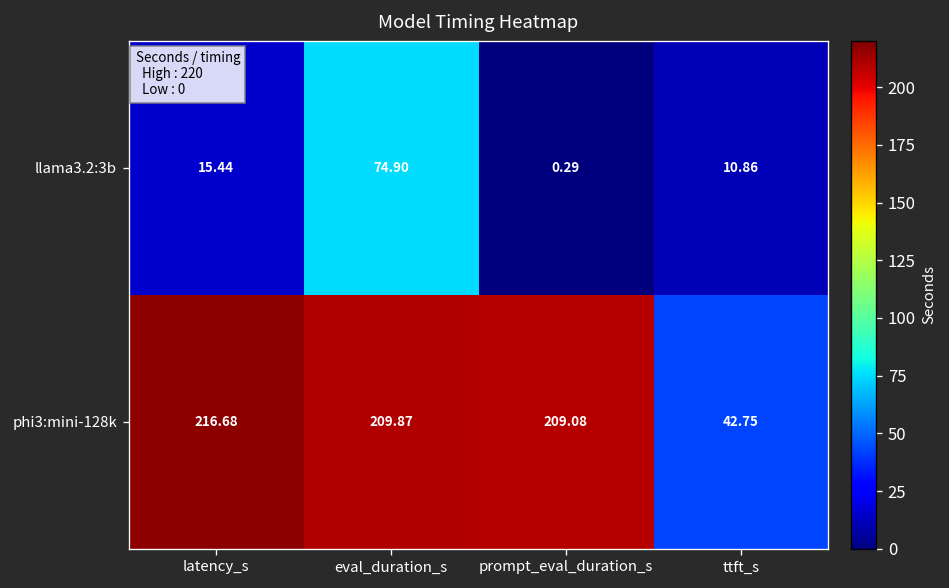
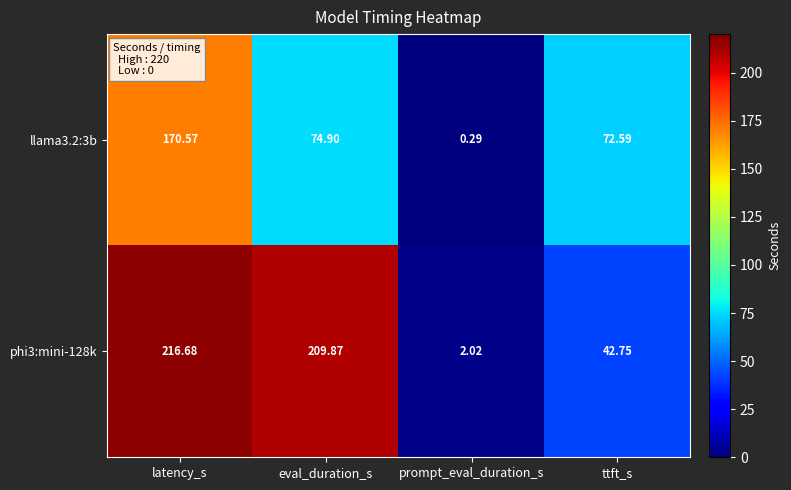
  {
    "llama3.2:3b": {
-     "latency_s": 15.44,
+     "latency_s": 170.57,
      "eval_duration_s": 74.90,
      "prompt_eval_duration_s": 0.29,
-     "ttft_s": 10.86
+     "ttft_s": 72.59
    },
    "phi3:mini-128k": {
      "latency_s": 216.68,
      "eval_duration_s": 209.87,
-     "prompt_eval_duration_s": 209.08,
+     "prompt_eval_duration_s": 2.02,
      "ttft_s": 42.75
    }
  }
